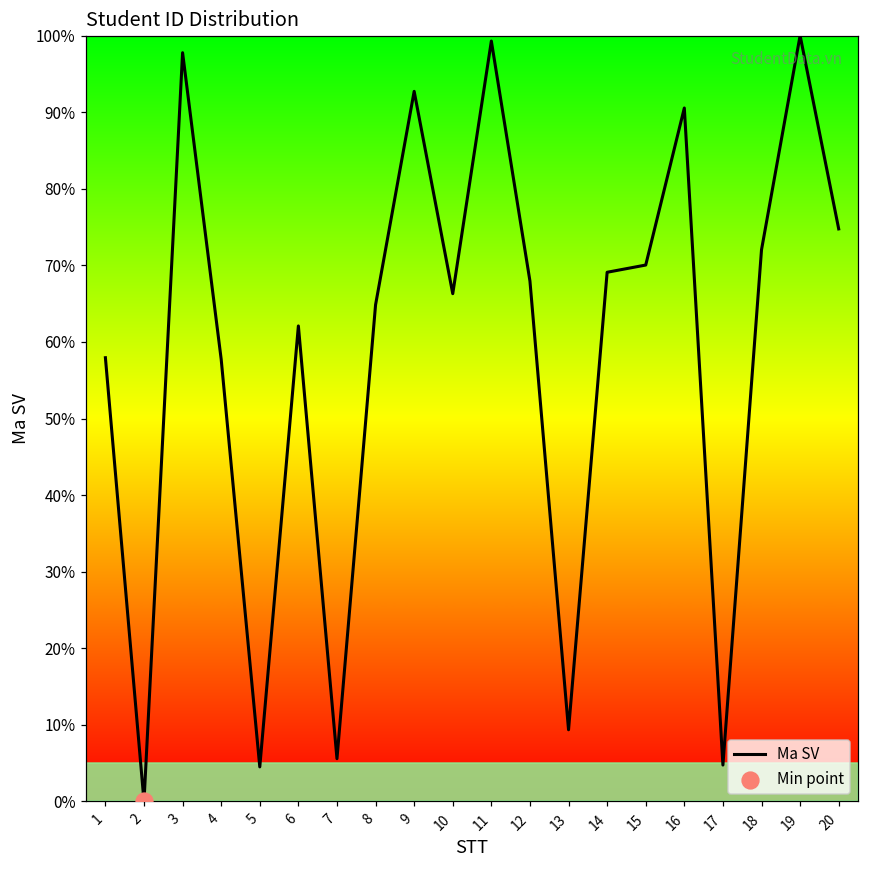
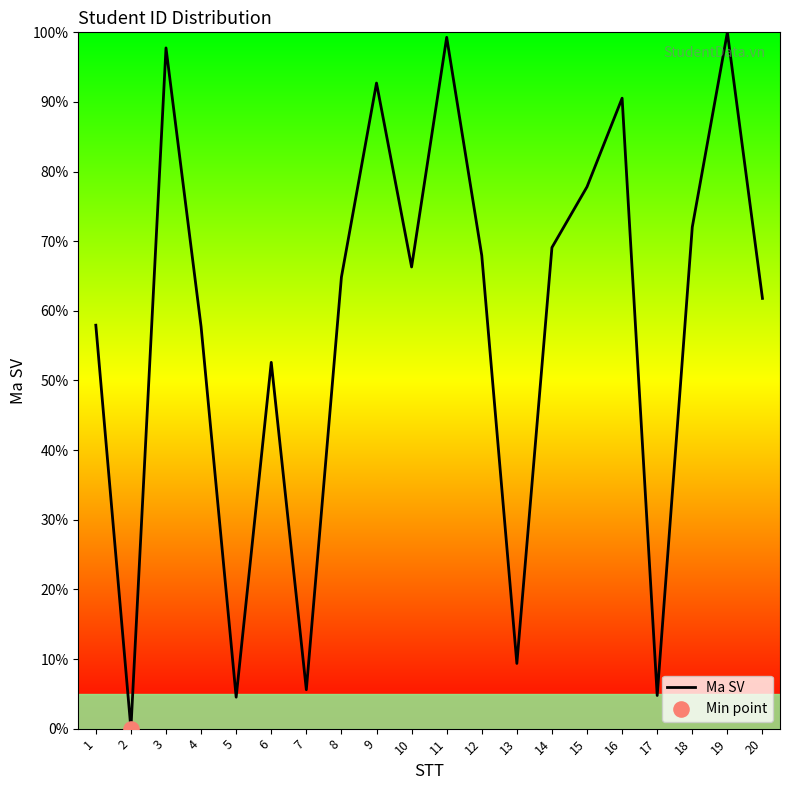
  {
    "Ma SV": {
      "1": "58%",
      "3": "98%",
      "4": "58%",
      "5": "5%",
-     "6": "62%",
+     "6": "53%",
      "7": "6%",
      "8": "65%",
      "9": "93%",
      "10": "66%",
      "11": "99%",
      "12": "68%",
      "13": "9%",
      "14": "69%",
-     "15": "70%",
+     "15": "78%",
      "16": "91%",
      "17": "5%",
      "18": "72%",
      "19": "100%",
-     "20": "75%"
+     "20": "62%"
    }
  }
